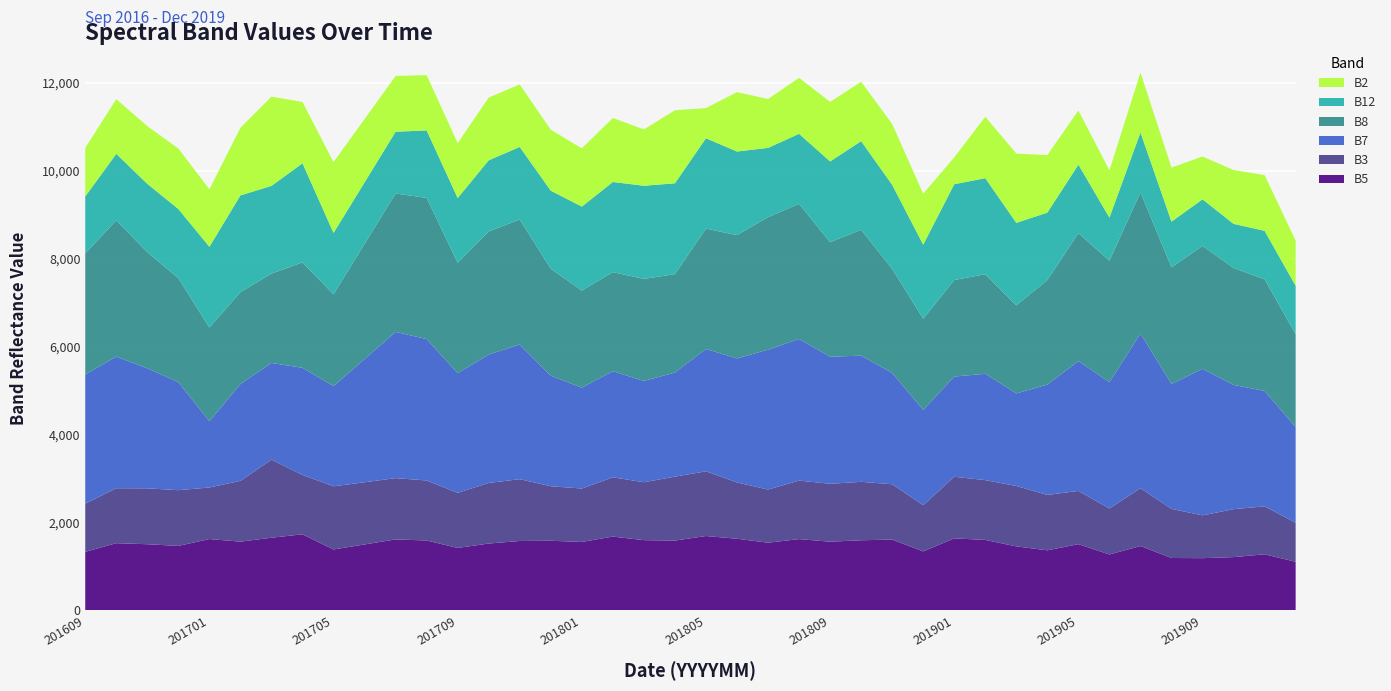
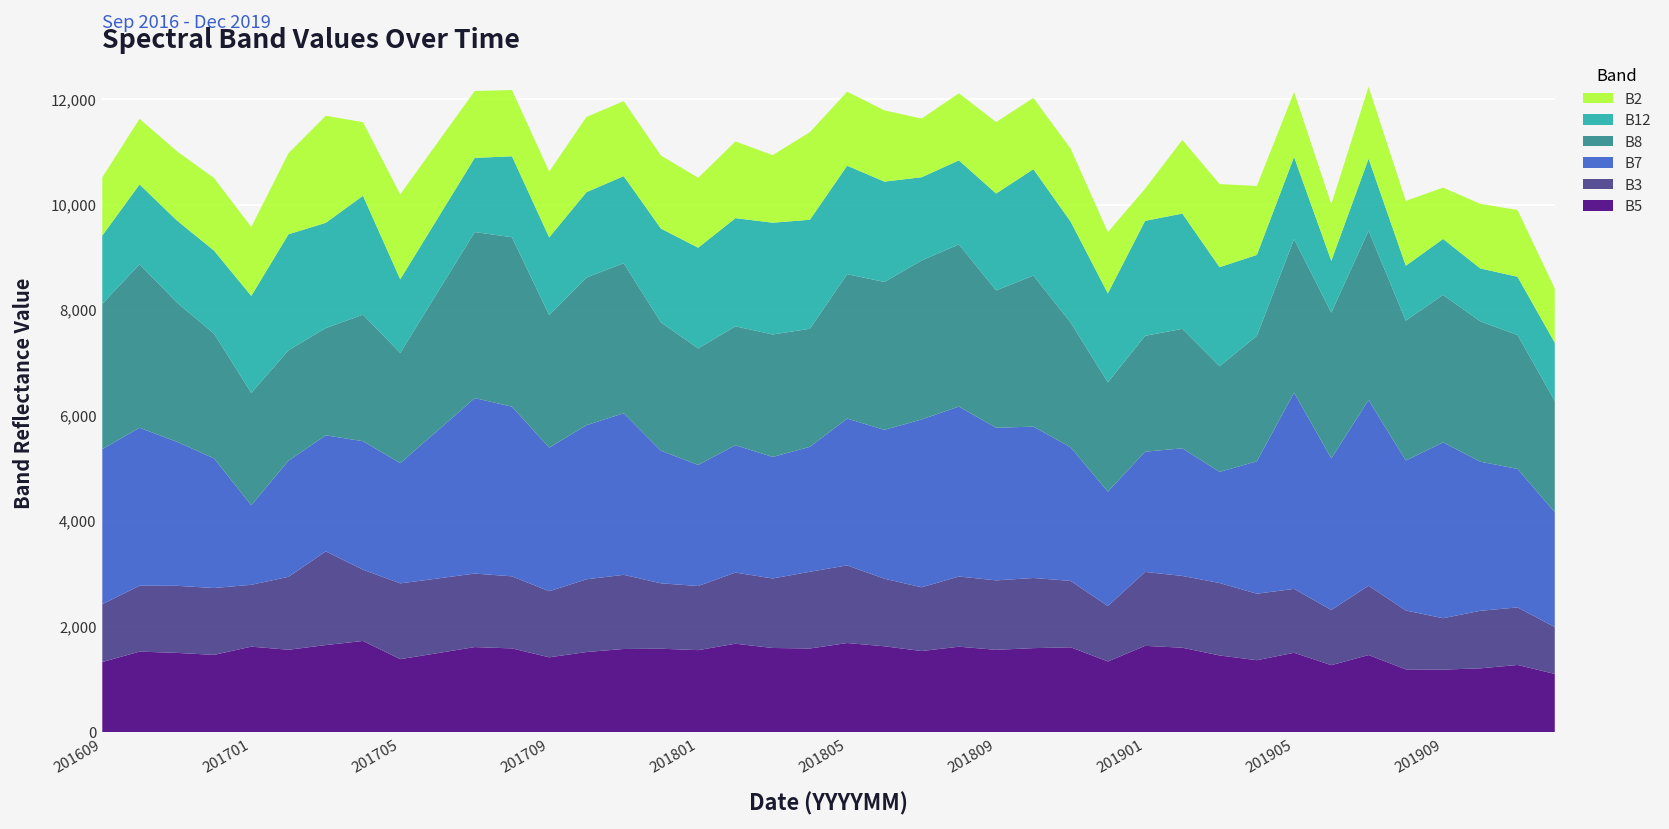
  {
    "B5": {
      "201609": "1,300",
      "201701": "1,600",
      "201705": "1,400",
      "201709": "1,400",
      "201801": "1,600",
      "201805": "1,700",
      "201809": "1,600",
      "201901": "1,600",
      "201905": "1,500",
      "201909": "1,200"
    },
    "B3": {
      "201609": "1,100",
      "201701": "1,200",
      "201705": "1,400",
      "201709": "1,300",
      "201801": "1,200",
      "201805": "1,500",
      "201809": "1,300",
      "201901": "1,400",
      "201905": "1,200",
      "201909": "1,000"
    },
    "B7": {
      "201609": "2,900",
      "201701": "1,500",
      "201705": "2,300",
      "201709": "2,700",
      "201801": "2,300",
      "201805": "2,800",
      "201809": "2,900",
      "201901": "2,300",
-     "201905": "3,000",
+     "201905": "3,700",
      "201909": "3,300"
    },
    "B2": {
      "201609": "1,100",
      "201701": "1,300",
      "201705": "1,600",
      "201709": "1,200",
      "201801": "1,300",
-     "201805": "700",
+     "201805": "1,400",
      "201809": "1,400",
      "201901": "600",
      "201905": "1,200",
      "201909": "1,000"
    }
  }
